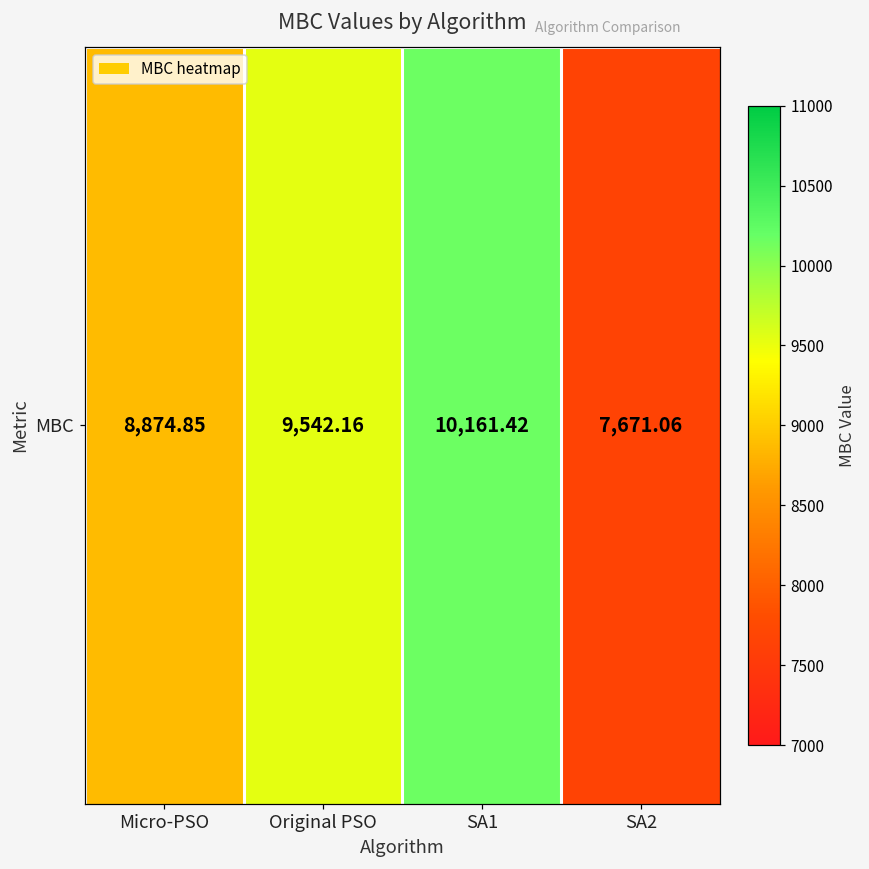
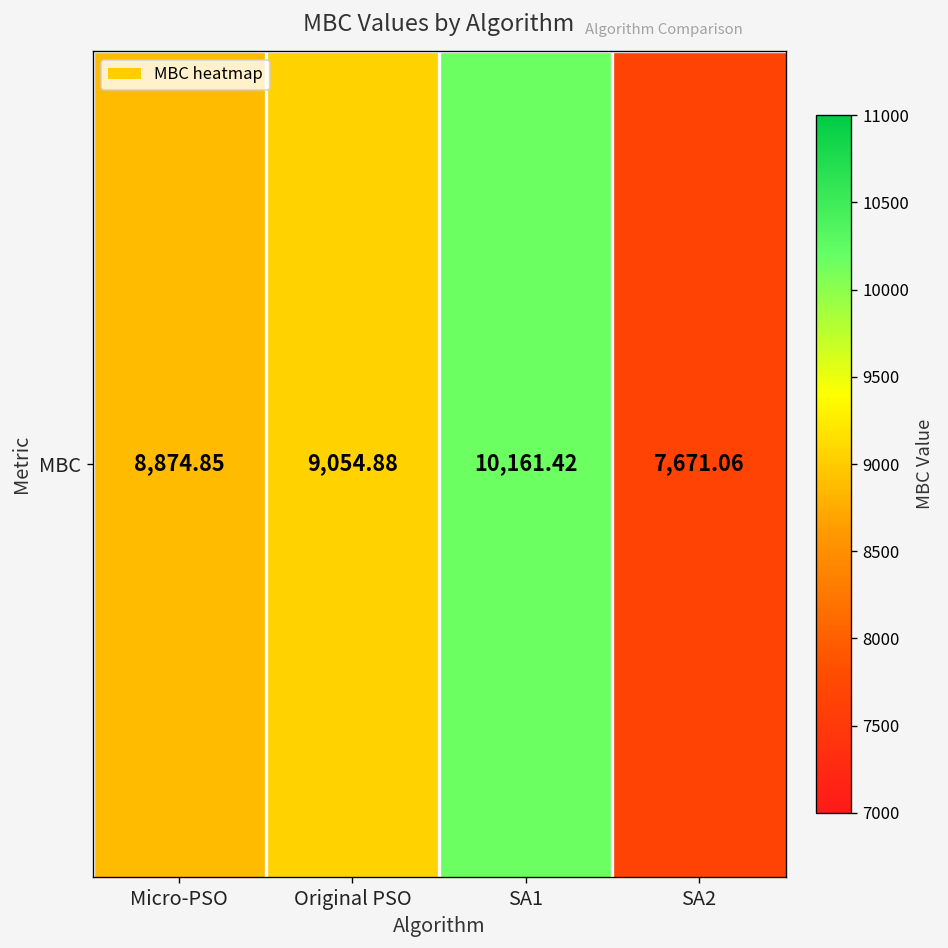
  {
    "MBC": {
      "Micro-PSO": "8,874.85",
-     "Original PSO": "9,542.16",
+     "Original PSO": "9,054.88",
      "SA1": "10,161.42",
      "SA2": "7,671.06"
    }
  }
